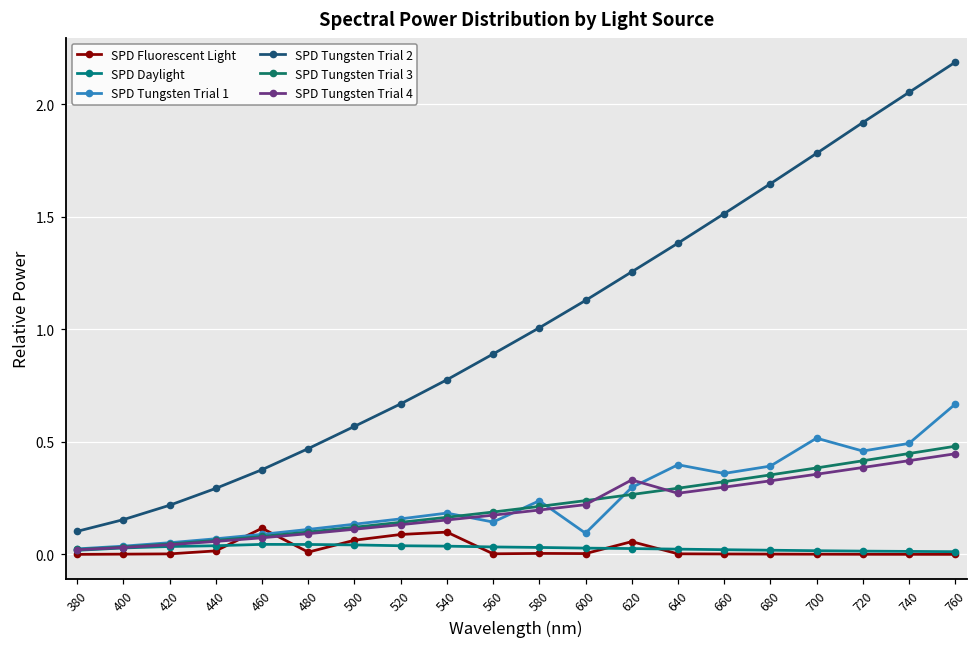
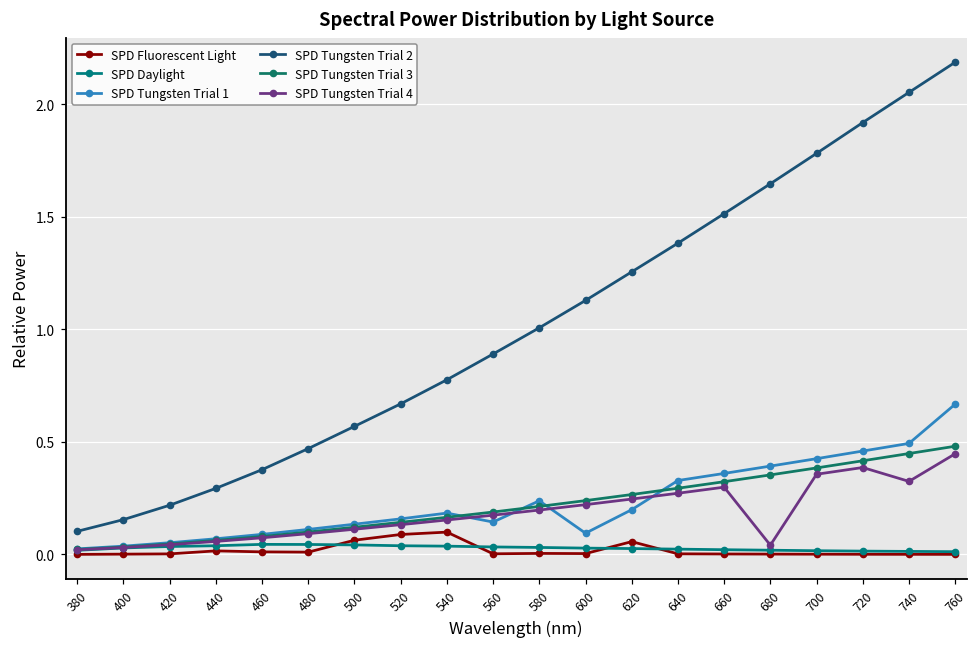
  {
    "SPD Fluorescent Light": {
      "380": 0.00,
      "400": 0.00,
      "420": 0.00,
      "440": 0.02,
-     "460": 0.12,
+     "460": 0.01,
      "480": 0.01,
      "500": 0.06,
      "520": 0.09,
      "540": 0.10,
      "560": 0.00,
      "580": 0.00,
      "600": 0.00,
      "620": 0.06,
      "640": 0.00,
      "660": 0.00,
      "680": 0.00,
      "700": 0.00,
      "720": 0.00,
      "740": 0.00
    },
    "SPD Tungsten Trial 1": {
      "500": 0.13,
      "520": 0.16,
      "540": 0.18,
      "560": 0.14,
      "580": 0.24,
      "600": 0.09,
-     "620": 0.30,
-     "640": 0.40,
+     "620": 0.20,
+     "640": 0.33,
      "660": 0.36,
      "680": 0.39,
-     "700": 0.52,
+     "700": 0.43,
      "720": 0.46,
      "740": 0.49,
      "760": 0.67
    },
    "SPD Tungsten Trial 4": {
      "560": 0.17,
      "580": 0.20,
      "600": 0.22,
-     "620": 0.33,
+     "620": 0.25,
      "640": 0.27,
      "660": 0.30,
-     "680": 0.33,
+     "680": 0.04,
      "700": 0.36,
      "720": 0.39,
-     "740": 0.42,
+     "740": 0.32,
      "760": 0.45
    }
  }
